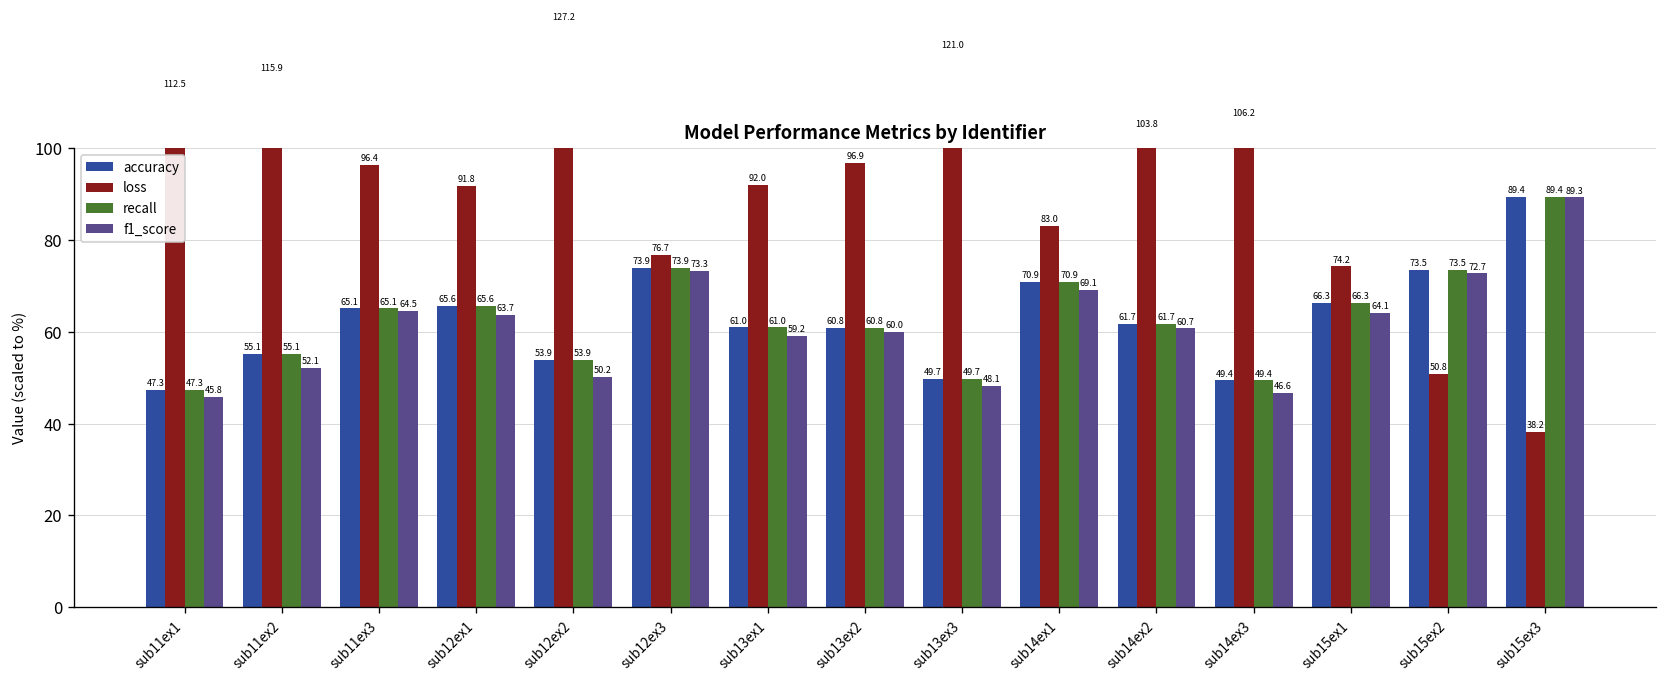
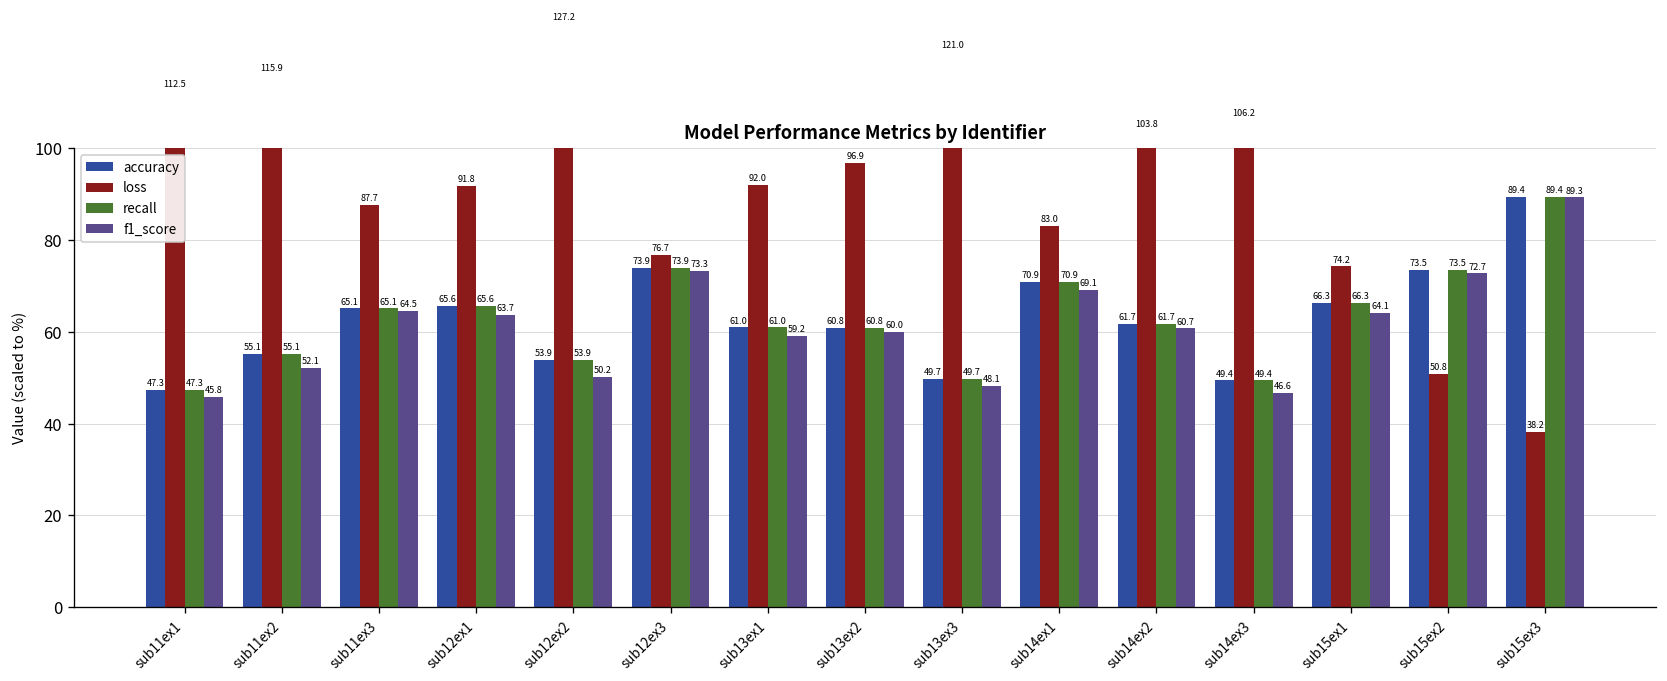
  {
    "loss": {
-     "sub11ex3": 96.4,
+     "sub11ex3": 87.7,
      "sub12ex1": 91.8,
      "sub12ex3": 76.7,
      "sub13ex1": 92.0,
      "sub13ex2": 96.9,
      "sub14ex1": 83.0,
      "sub15ex1": 74.2,
      "sub15ex2": 50.8,
      "sub15ex3": 38.2
    },
    "recall": {
      "sub11ex1": 47.3,
      "sub11ex2": 55.1,
      "sub11ex3": 65.1,
      "sub12ex1": 65.6,
      "sub12ex2": 53.9,
      "sub12ex3": 73.9,
      "sub13ex1": 61.0,
      "sub13ex2": 60.8,
      "sub13ex3": 49.7,
      "sub14ex1": 70.9,
      "sub14ex2": 61.7,
      "sub14ex3": 49.4,
      "sub15ex1": 66.3,
      "sub15ex2": 73.5,
      "sub15ex3": 89.4
    }
  }
